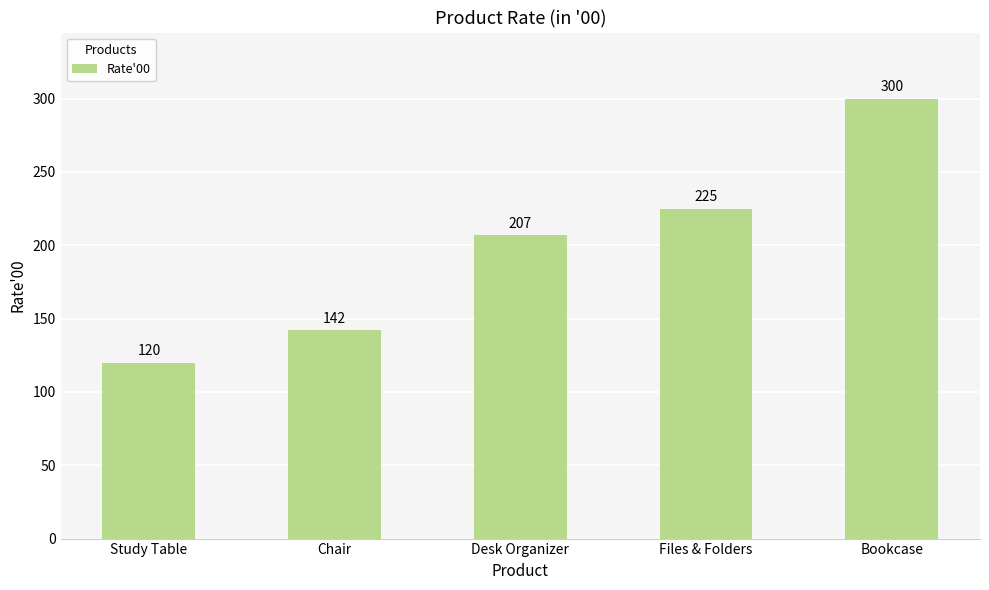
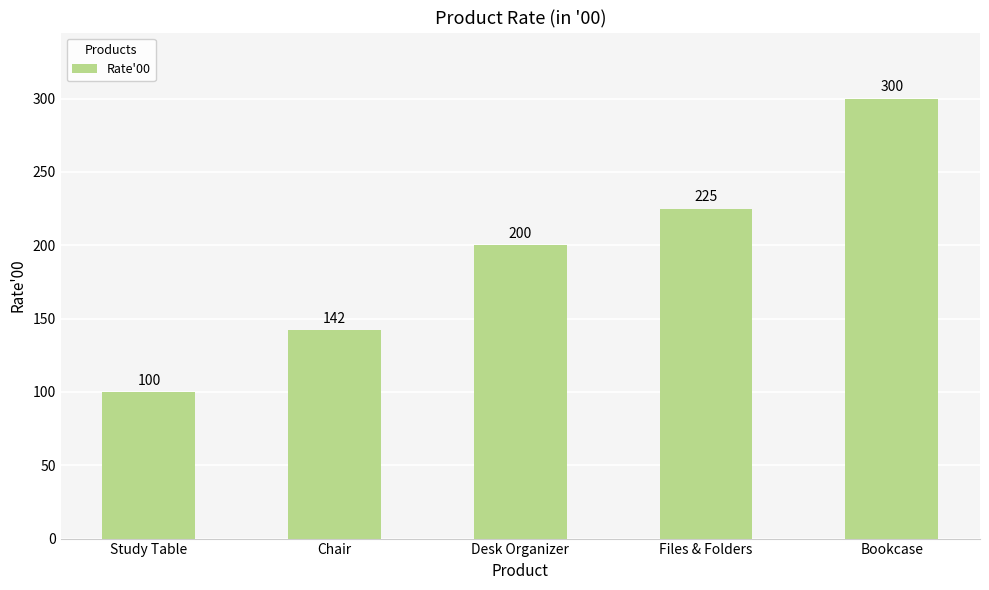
  {
-   "Study Table": 120,
+   "Study Table": 100,
    "Chair": 142,
-   "Desk Organizer": 207,
+   "Desk Organizer": 200,
    "Files & Folders": 225,
    "Bookcase": 300
  }
